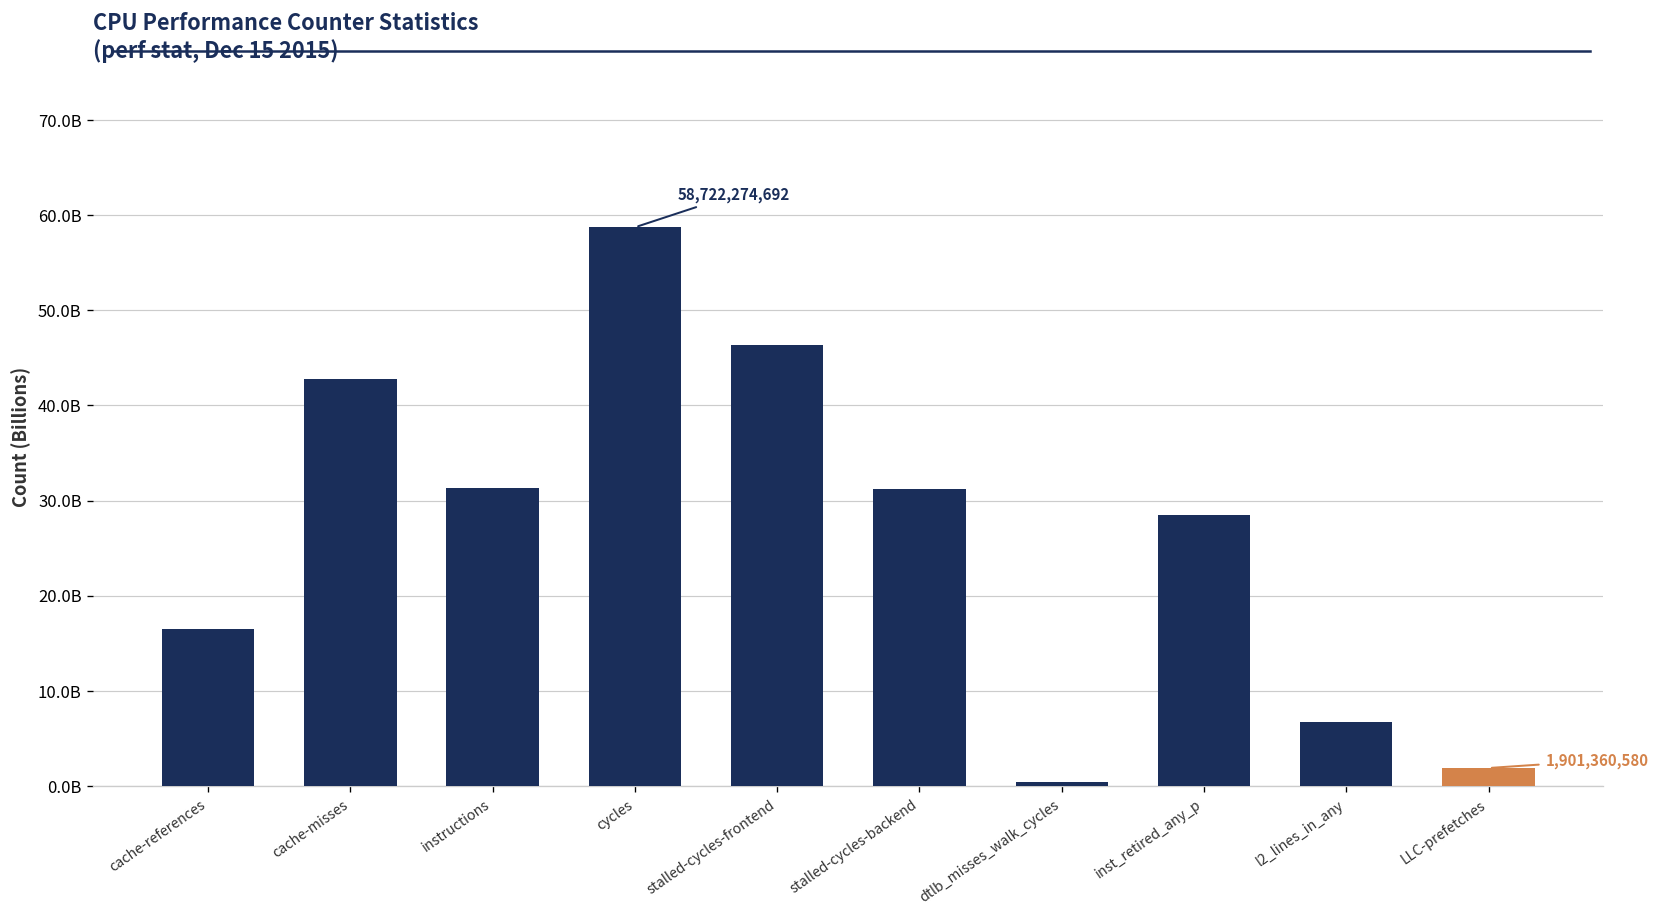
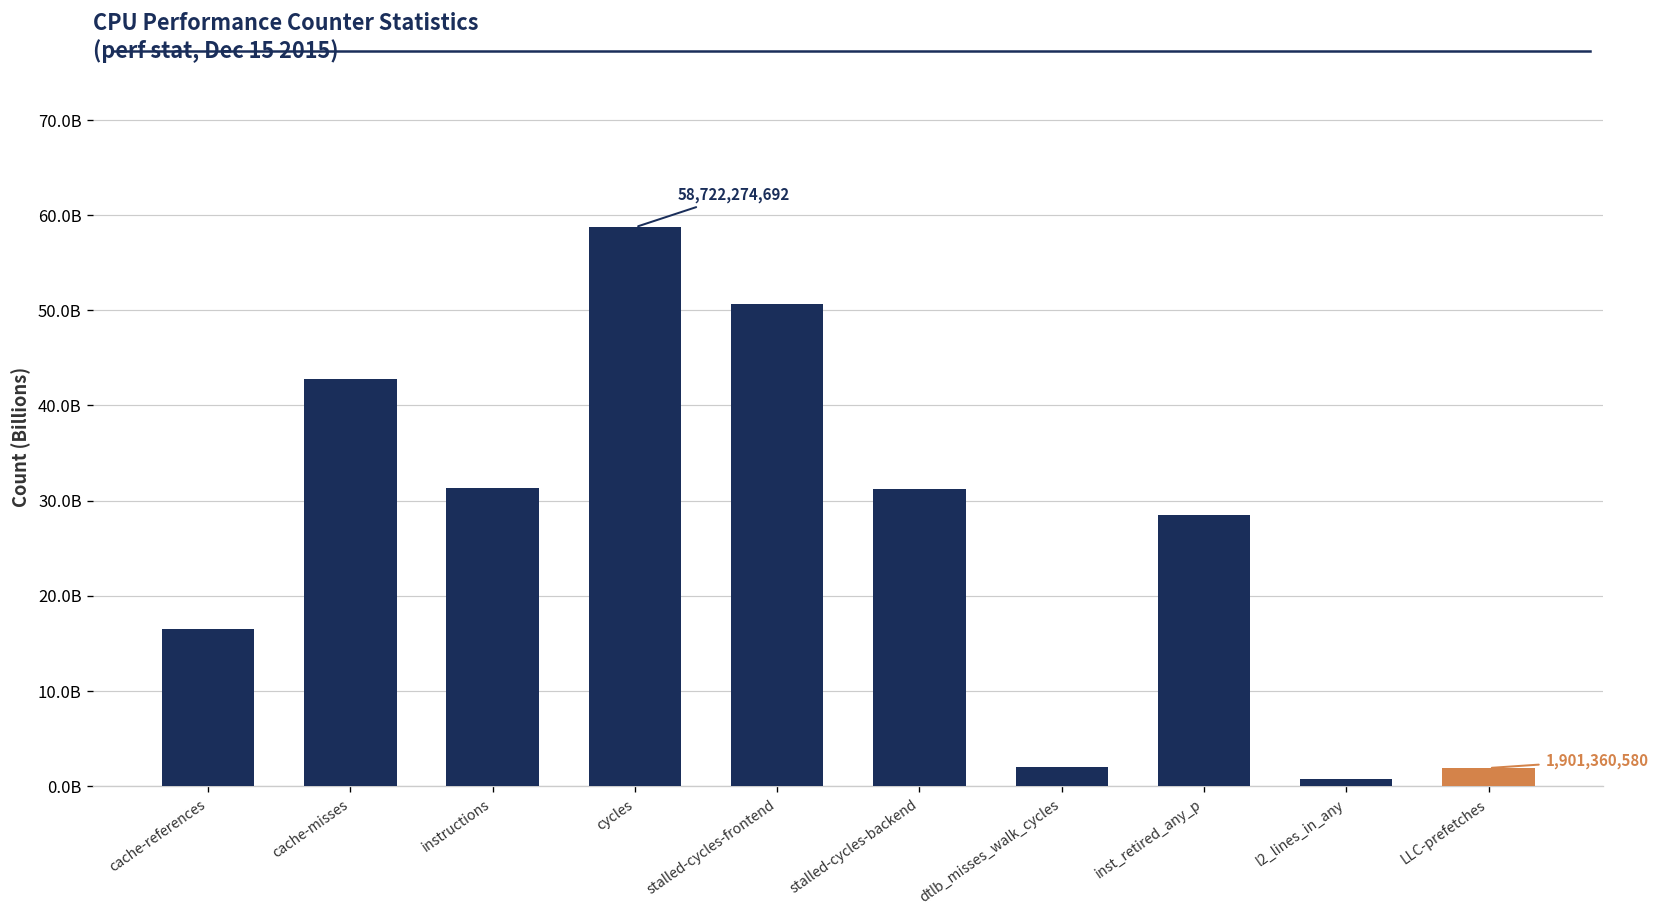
  {
    "cache-references": 17000000000,
    "cache-misses": 43000000000,
    "instructions": 31000000000,
-   "stalled-cycles-frontend": 46000000000,
+   "stalled-cycles-frontend": 51000000000,
    "stalled-cycles-backend": 31000000000,
-   "dtlb_misses_walk_cycles": 0,
+   "dtlb_misses_walk_cycles": 2000000000,
    "inst_retired_any_p": 28000000000,
-   "l2_lines_in_any": 7000000000
+   "l2_lines_in_any": 1000000000
  }
